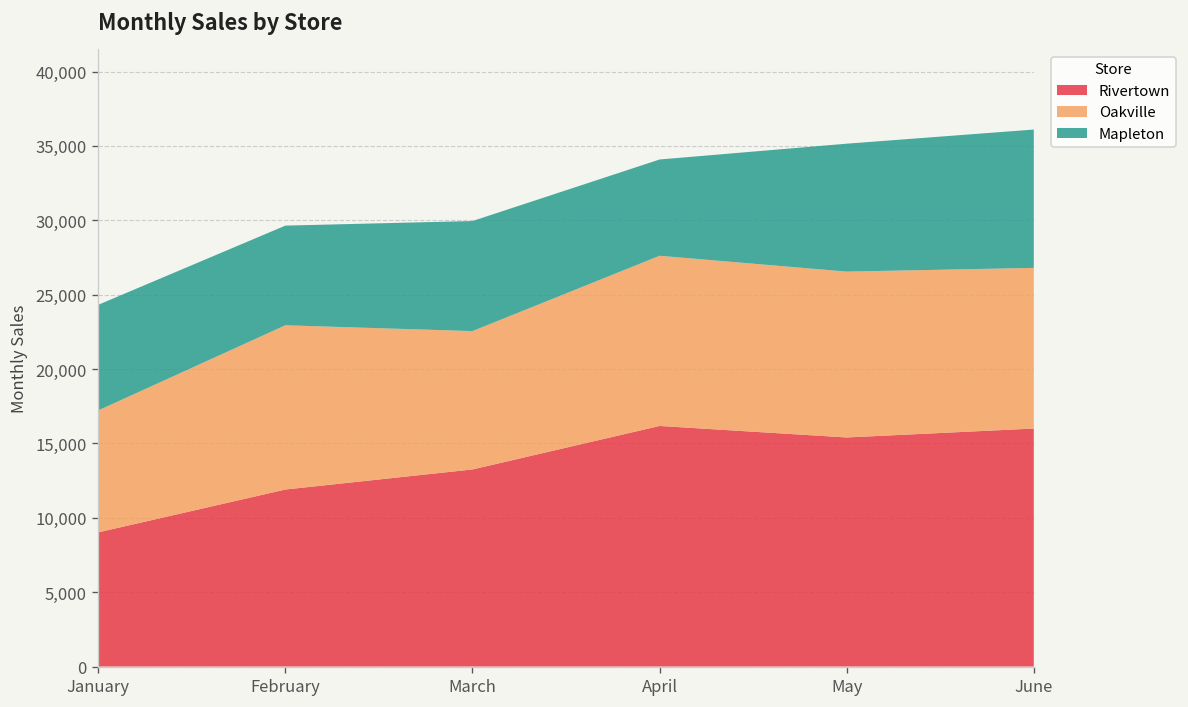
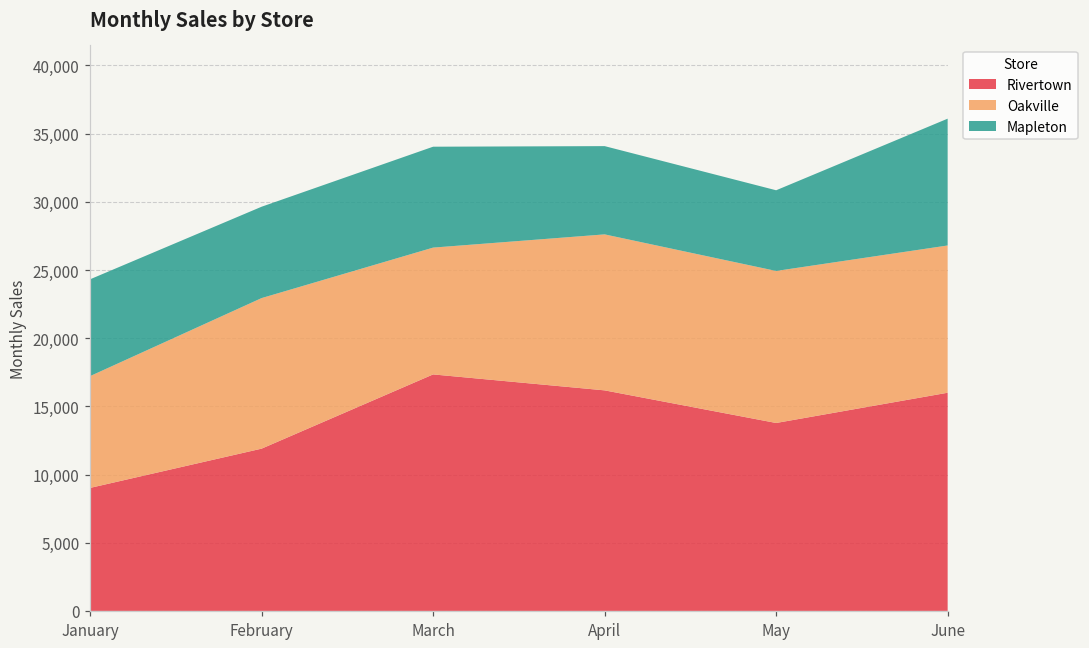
  {
    "Rivertown": {
      "January": "9,000",
      "February": "11,900",
-     "March": "13,300",
+     "March": "17,300",
      "April": "16,200",
-     "May": "15,400",
+     "May": "13,800",
      "June": "16,000"
    },
    "Oakville": {
      "January": "8,200",
      "February": "11,000",
      "March": "9,300",
      "April": "11,400",
      "May": "11,200",
      "June": "10,800"
    },
    "Mapleton": {
      "January": "7,100",
      "February": "6,700",
      "March": "7,400",
      "April": "6,500",
-     "May": "8,600",
+     "May": "5,900",
      "June": "9,300"
    }
  }
